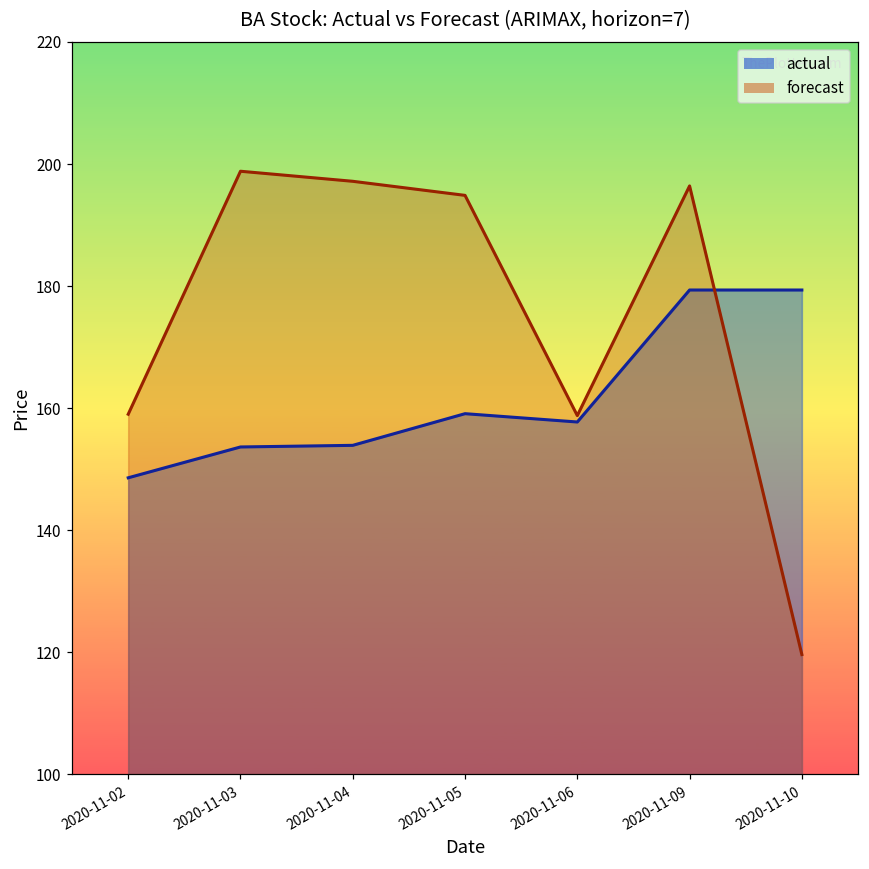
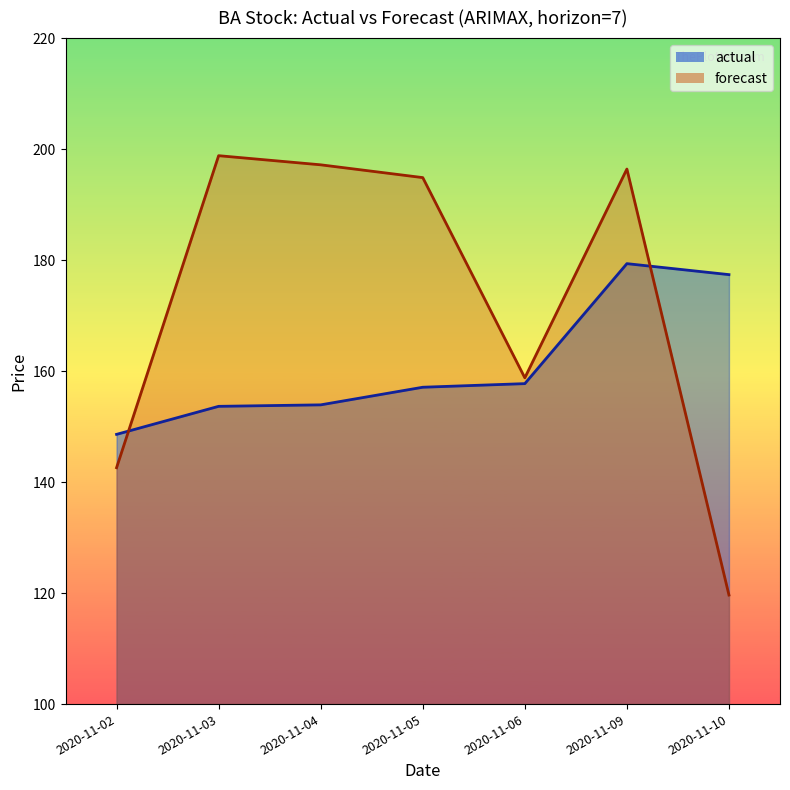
  {
    "actual": {
      "2020-11-02": 149,
      "2020-11-03": 154,
      "2020-11-04": 154,
-     "2020-11-05": 159,
+     "2020-11-05": 157,
      "2020-11-06": 158,
      "2020-11-09": 179,
-     "2020-11-10": 179
+     "2020-11-10": 177
    },
    "forecast": {
-     "2020-11-02": 159,
+     "2020-11-02": 143,
      "2020-11-03": 199,
      "2020-11-04": 197,
      "2020-11-05": 195,
      "2020-11-06": 159,
      "2020-11-09": 196,
      "2020-11-10": 120
    }
  }
